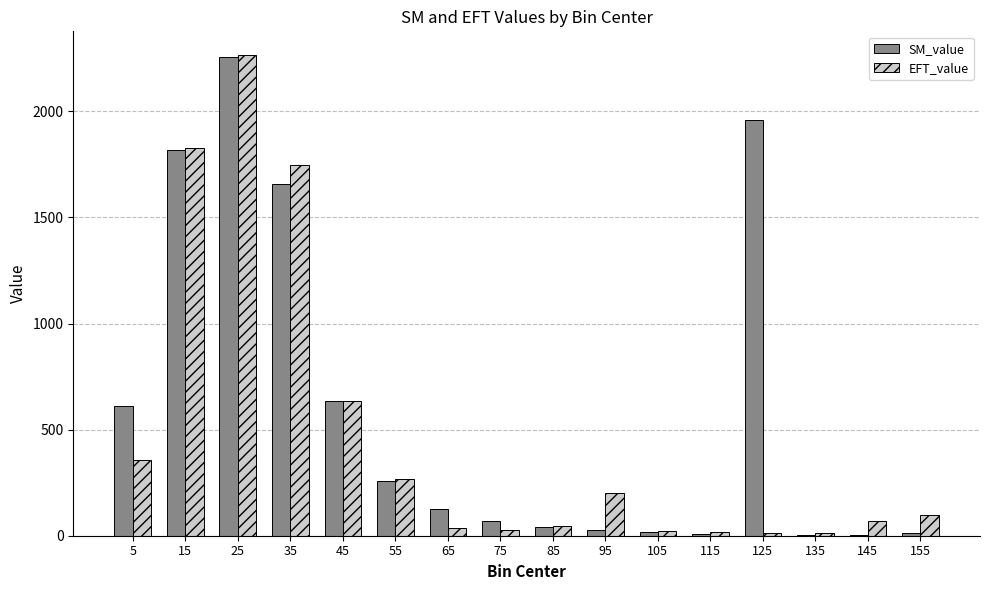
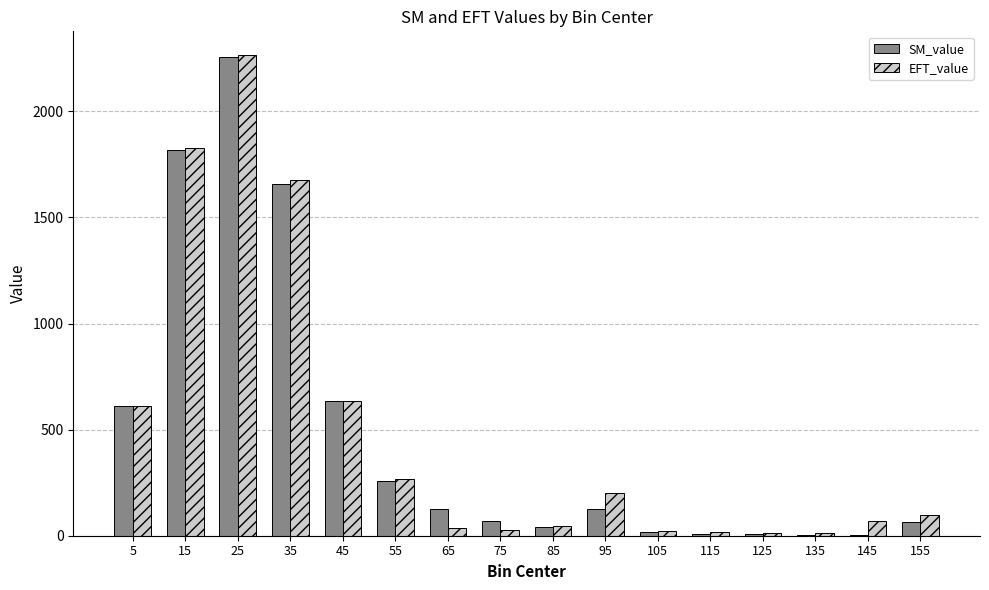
  {
    "SM_value": {
      "5": 610,
      "15": 1820,
      "25": 2250,
      "35": 1660,
      "45": 630,
      "55": 260,
      "65": 130,
      "75": 70,
      "85": 40,
-     "95": 20,
+     "95": 130,
      "105": 20,
-     "125": 1960,
-     "155": 10
+     "125": 10,
+     "155": 60
    },
    "EFT_value": {
-     "5": 360,
+     "5": 610,
      "15": 1830,
      "25": 2260,
-     "35": 1750,
+     "35": 1680,
      "45": 630,
      "55": 270,
      "65": 40,
      "75": 30,
      "85": 50,
      "95": 200,
      "105": 20,
      "115": 20,
      "125": 10,
      "135": 10,
      "145": 70,
      "155": 100
    }
  }
